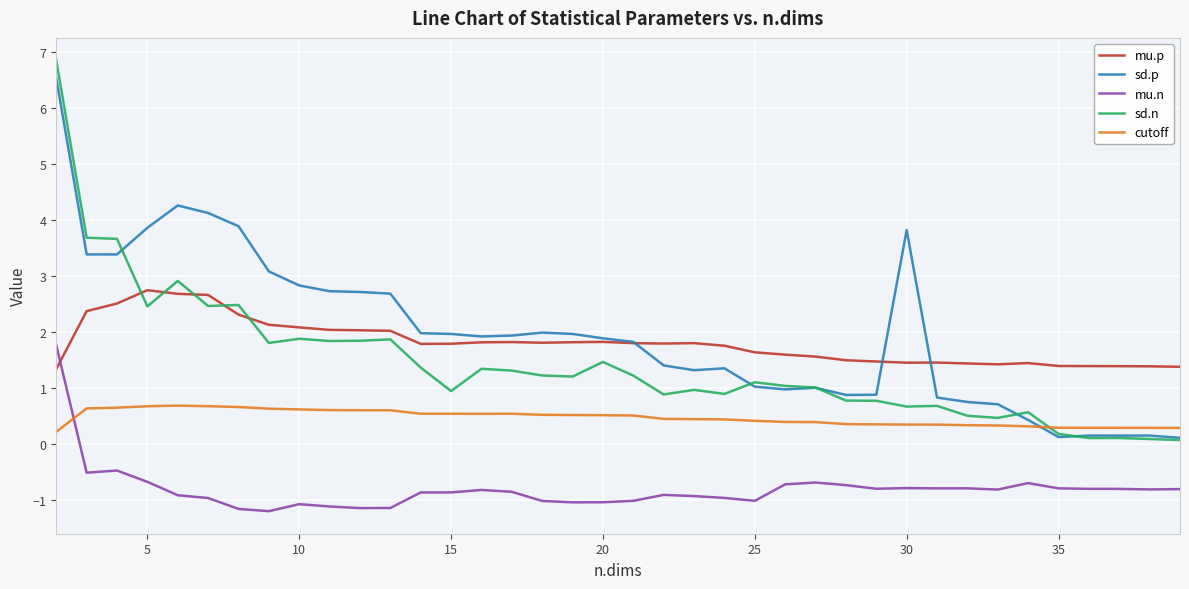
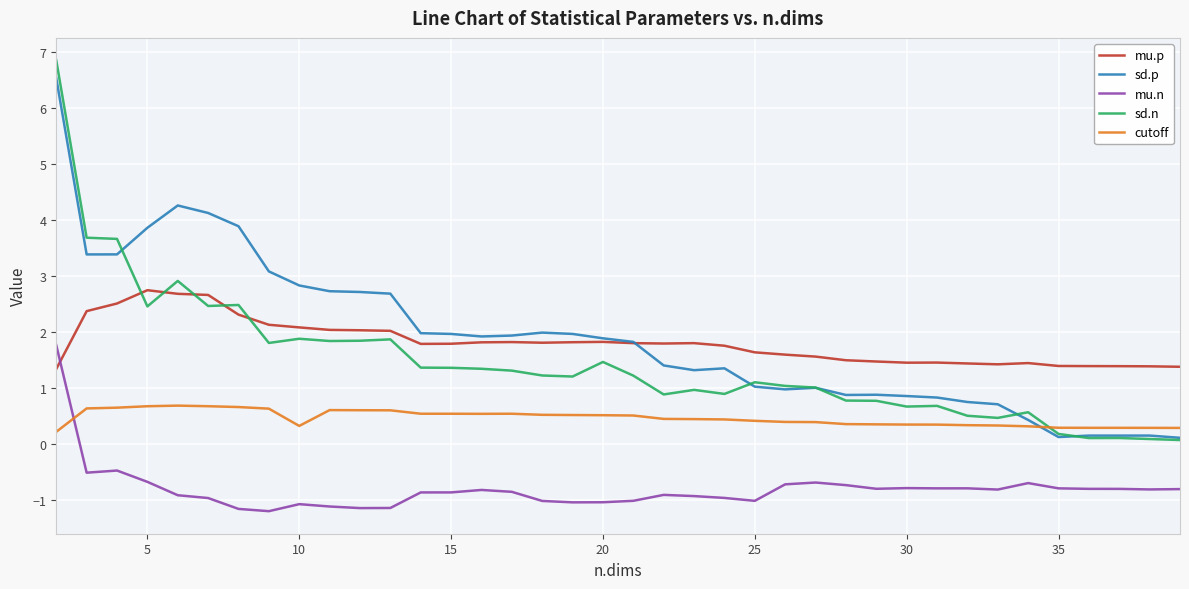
  {
    "mu.p": {
      "5": 2.7,
      "10": 2.1,
      "15": 1.8,
      "20": 1.8,
      "25": 1.6,
      "30": 1.4,
      "35": 1.4
    },
    "sd.p": {
      "5": 3.9,
      "10": 2.8,
      "15": 2.0,
      "20": 1.9,
      "25": 1.0,
-     "30": 3.8,
+     "30": 0.9,
      "35": 0.1
    },
    "mu.n": {
      "5": -0.7,
      "10": -1.1,
      "15": -0.9,
      "20": -1.0,
      "25": -1.0,
      "30": -0.8,
      "35": -0.8
    },
    "sd.n": {
      "5": 2.5,
      "10": 1.9,
-     "15": 0.9,
+     "15": 1.4,
      "20": 1.5,
      "25": 1.1,
      "30": 0.7,
      "35": 0.2
    },
    "cutoff": {
      "5": 0.7,
-     "10": 0.6,
+     "10": 0.3,
      "15": 0.5,
      "20": 0.5,
      "25": 0.4,
      "30": 0.3,
      "35": 0.3
    }
  }
